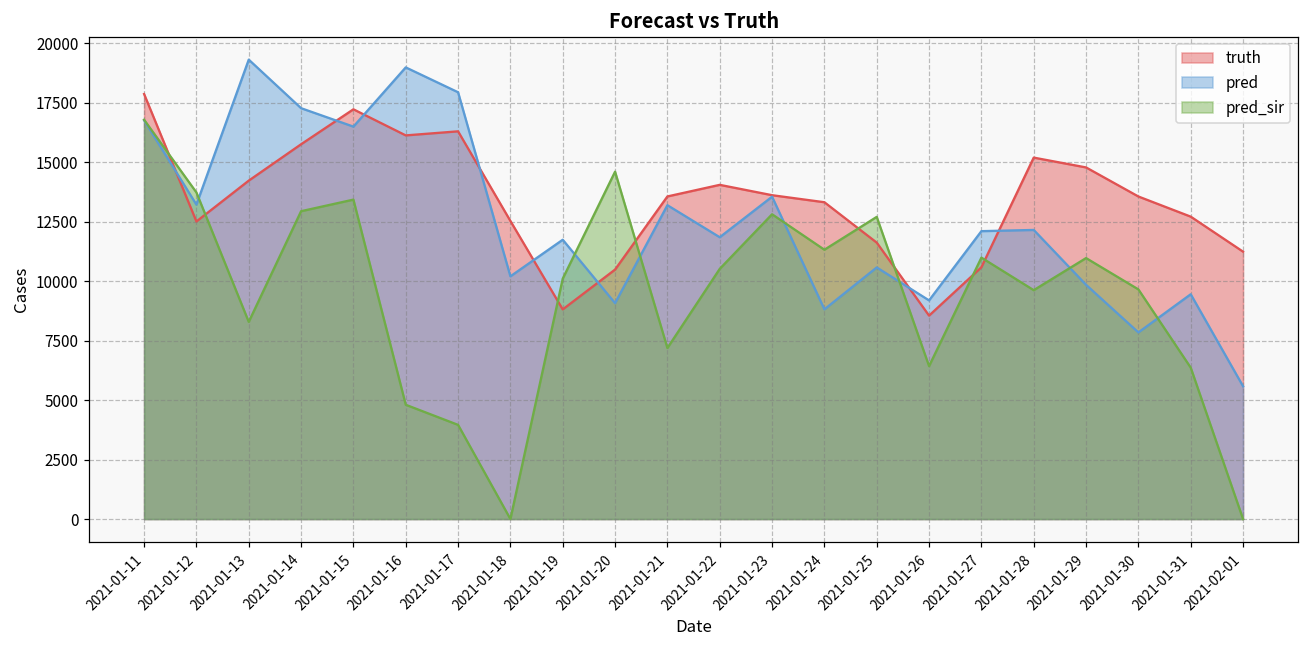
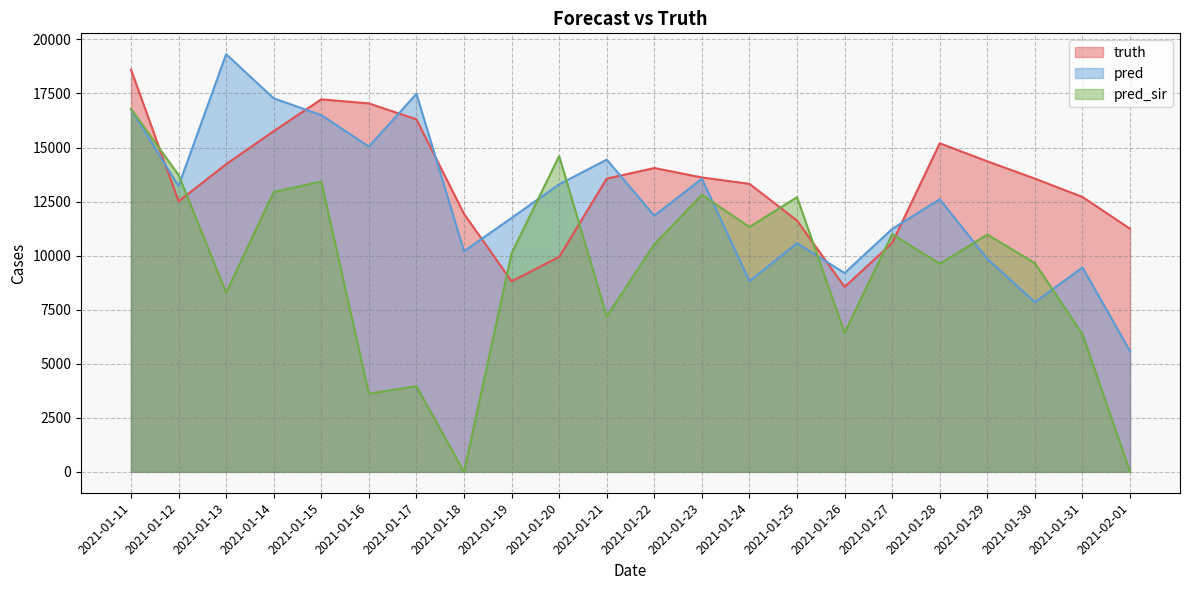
  {
    "truth": {
-     "2021-01-11": 17900,
+     "2021-01-11": 18600,
      "2021-01-12": 12500,
      "2021-01-13": 14200,
      "2021-01-14": 15800,
      "2021-01-15": 17200,
-     "2021-01-16": 16100,
+     "2021-01-16": 17000,
      "2021-01-17": 16300,
-     "2021-01-18": 12500,
+     "2021-01-18": 11900,
      "2021-01-19": 8800,
-     "2021-01-20": 10500,
+     "2021-01-20": 9900,
      "2021-01-21": 13600,
      "2021-01-22": 14100,
      "2021-01-24": 13300,
      "2021-01-25": 11600,
      "2021-01-26": 8600,
      "2021-01-27": 10600,
      "2021-01-28": 15200,
-     "2021-01-29": 14800,
+     "2021-01-29": 14400,
      "2021-01-30": 13600,
      "2021-01-31": 12700,
      "2021-02-01": 11200
    },
    "pred": {
      "2021-01-12": 13200,
      "2021-01-13": 19300,
      "2021-01-14": 17300,
      "2021-01-15": 16500,
-     "2021-01-16": 19000,
-     "2021-01-17": 17900,
+     "2021-01-16": 15000,
+     "2021-01-17": 17500,
      "2021-01-18": 10200,
      "2021-01-19": 11700,
-     "2021-01-20": 9100,
-     "2021-01-21": 13200,
+     "2021-01-20": 13300,
+     "2021-01-21": 14400,
      "2021-01-22": 11800,
      "2021-01-24": 8800,
      "2021-01-25": 10600,
      "2021-01-26": 9200,
-     "2021-01-27": 12100,
-     "2021-01-28": 12200,
+     "2021-01-27": 11200,
+     "2021-01-28": 12600,
      "2021-01-29": 9800,
      "2021-01-30": 7800,
      "2021-01-31": 9500,
      "2021-02-01": 5600
    },
    "pred_sir": {
      "2021-01-12": 13700,
      "2021-01-13": 8300,
      "2021-01-14": 12900,
      "2021-01-15": 13400,
-     "2021-01-16": 4800,
+     "2021-01-16": 3600,
      "2021-01-17": 4000,
      "2021-01-18": 0,
      "2021-01-19": 10100,
      "2021-01-20": 14600,
      "2021-01-21": 7200,
      "2021-01-22": 10500,
      "2021-01-23": 12800,
      "2021-01-24": 11300,
      "2021-01-25": 12700,
      "2021-01-26": 6400,
      "2021-01-27": 11000,
      "2021-01-28": 9600,
      "2021-01-29": 11000,
      "2021-01-30": 9700,
      "2021-01-31": 6400,
      "2021-02-01": 0
    }
  }
